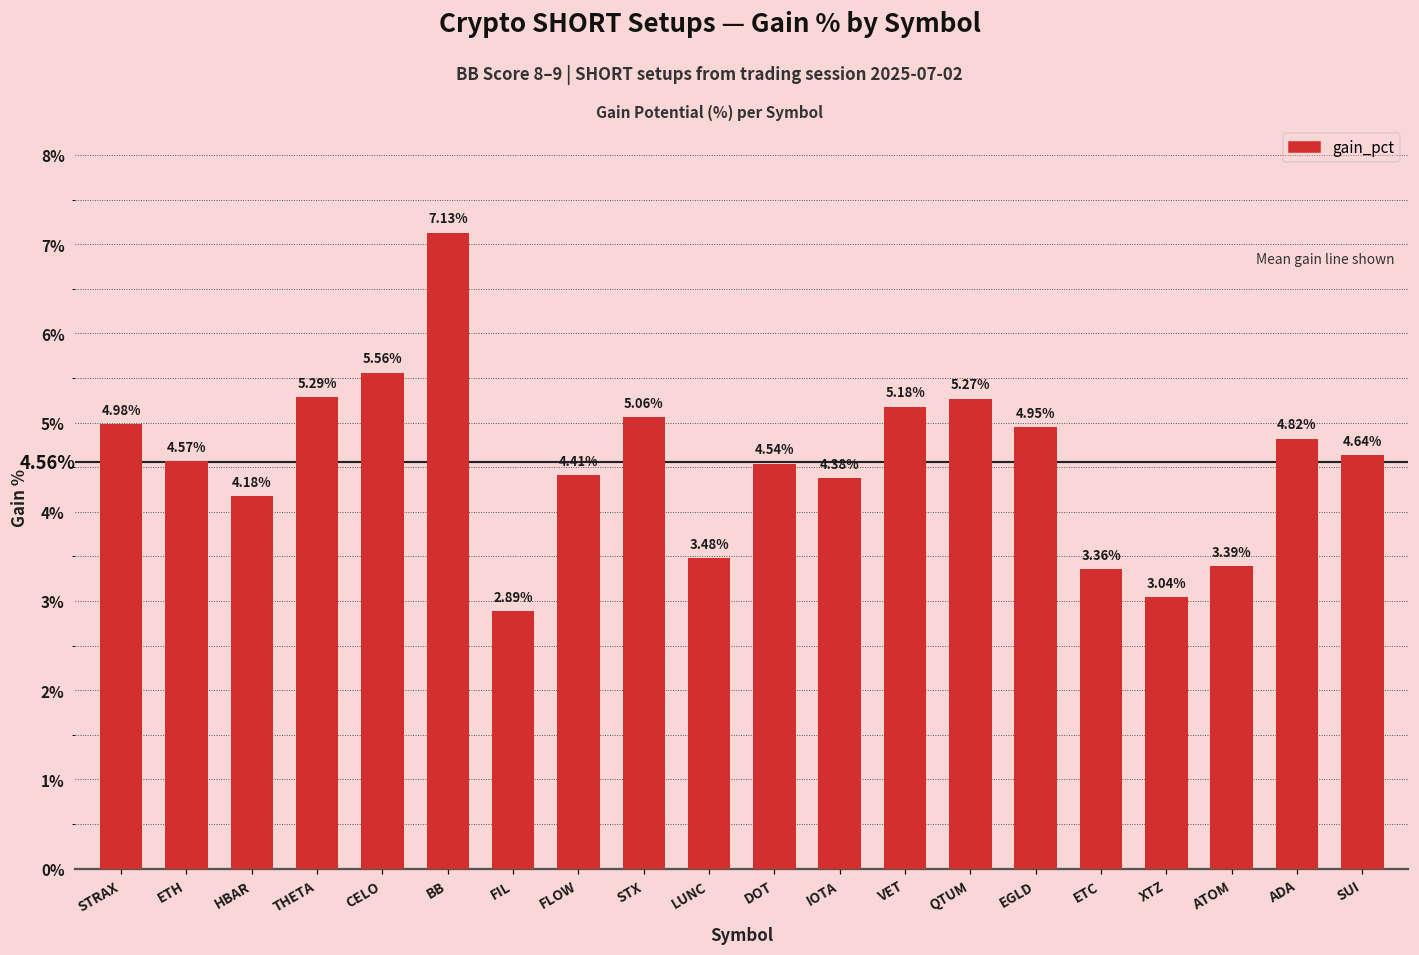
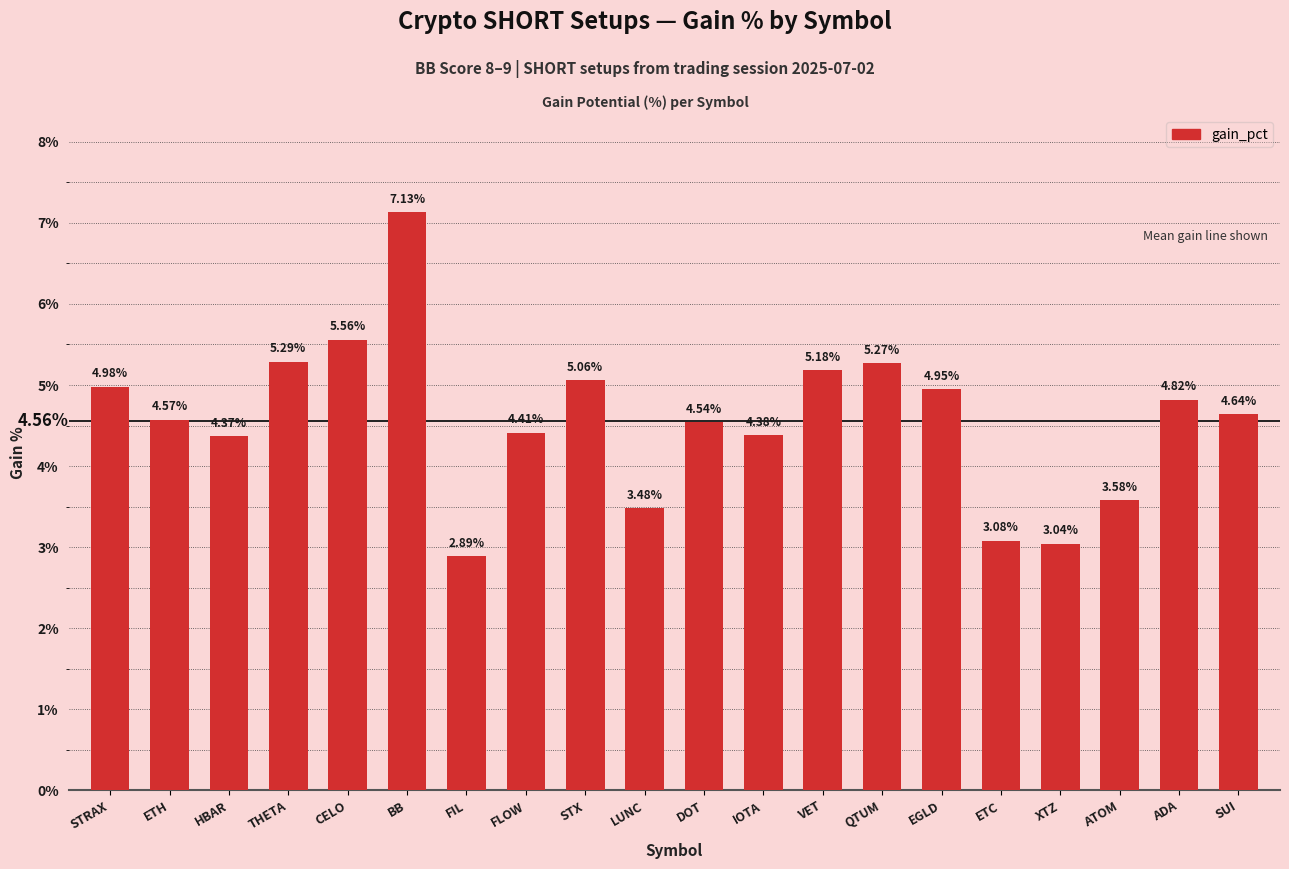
  {
    "STRAX": "4.98%",
    "ETH": "4.57%",
-   "HBAR": "4.18%",
+   "HBAR": "4.37%",
    "THETA": "5.29%",
    "CELO": "5.56%",
    "BB": "7.13%",
    "FIL": "2.89%",
    "FLOW": "4.41%",
    "STX": "5.06%",
    "LUNC": "3.48%",
    "DOT": "4.54%",
    "IOTA": "4.38%",
    "VET": "5.18%",
    "QTUM": "5.27%",
    "EGLD": "4.95%",
-   "ETC": "3.36%",
+   "ETC": "3.08%",
    "XTZ": "3.04%",
-   "ATOM": "3.39%",
+   "ATOM": "3.58%",
    "ADA": "4.82%",
    "SUI": "4.64%"
  }
